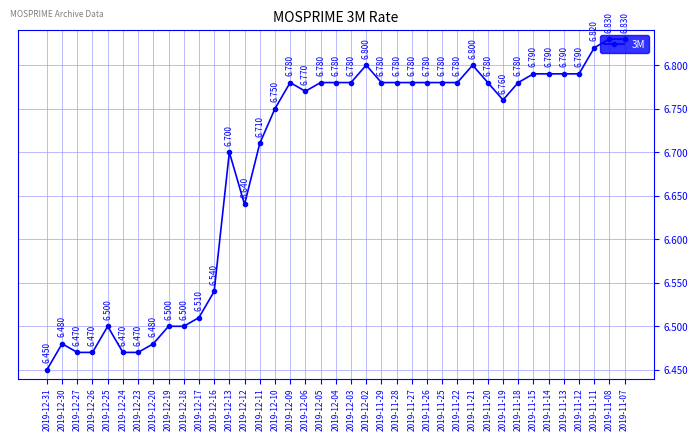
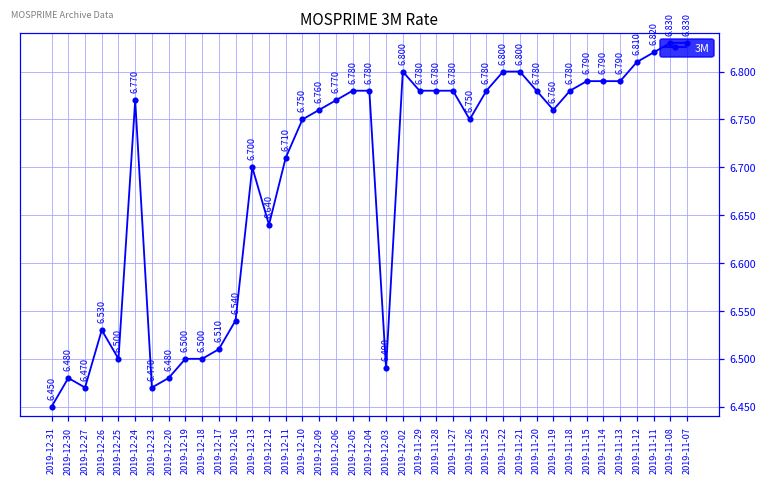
  {
    "2019-12-31": 6.450,
    "2019-12-30": 6.480,
    "2019-12-27": 6.470,
-   "2019-12-26": 6.470,
+   "2019-12-26": 6.530,
    "2019-12-25": 6.500,
-   "2019-12-24": 6.470,
+   "2019-12-24": 6.770,
    "2019-12-23": 6.470,
    "2019-12-20": 6.480,
    "2019-12-19": 6.500,
    "2019-12-18": 6.500,
    "2019-12-17": 6.510,
    "2019-12-16": 6.540,
    "2019-12-13": 6.700,
    "2019-12-12": 6.640,
    "2019-12-11": 6.710,
    "2019-12-10": 6.750,
-   "2019-12-09": 6.780,
+   "2019-12-09": 6.760,
    "2019-12-06": 6.770,
    "2019-12-05": 6.780,
    "2019-12-04": 6.780,
-   "2019-12-03": 6.780,
+   "2019-12-03": 6.490,
    "2019-12-02": 6.800,
    "2019-11-29": 6.780,
    "2019-11-28": 6.780,
    "2019-11-27": 6.780,
-   "2019-11-26": 6.780,
+   "2019-11-26": 6.750,
    "2019-11-25": 6.780,
-   "2019-11-22": 6.780,
+   "2019-11-22": 6.800,
    "2019-11-21": 6.800,
    "2019-11-20": 6.780,
    "2019-11-19": 6.760,
    "2019-11-18": 6.780,
    "2019-11-15": 6.790,
    "2019-11-14": 6.790,
    "2019-11-13": 6.790,
-   "2019-11-12": 6.790,
+   "2019-11-12": 6.810,
    "2019-11-11": 6.820
  }
